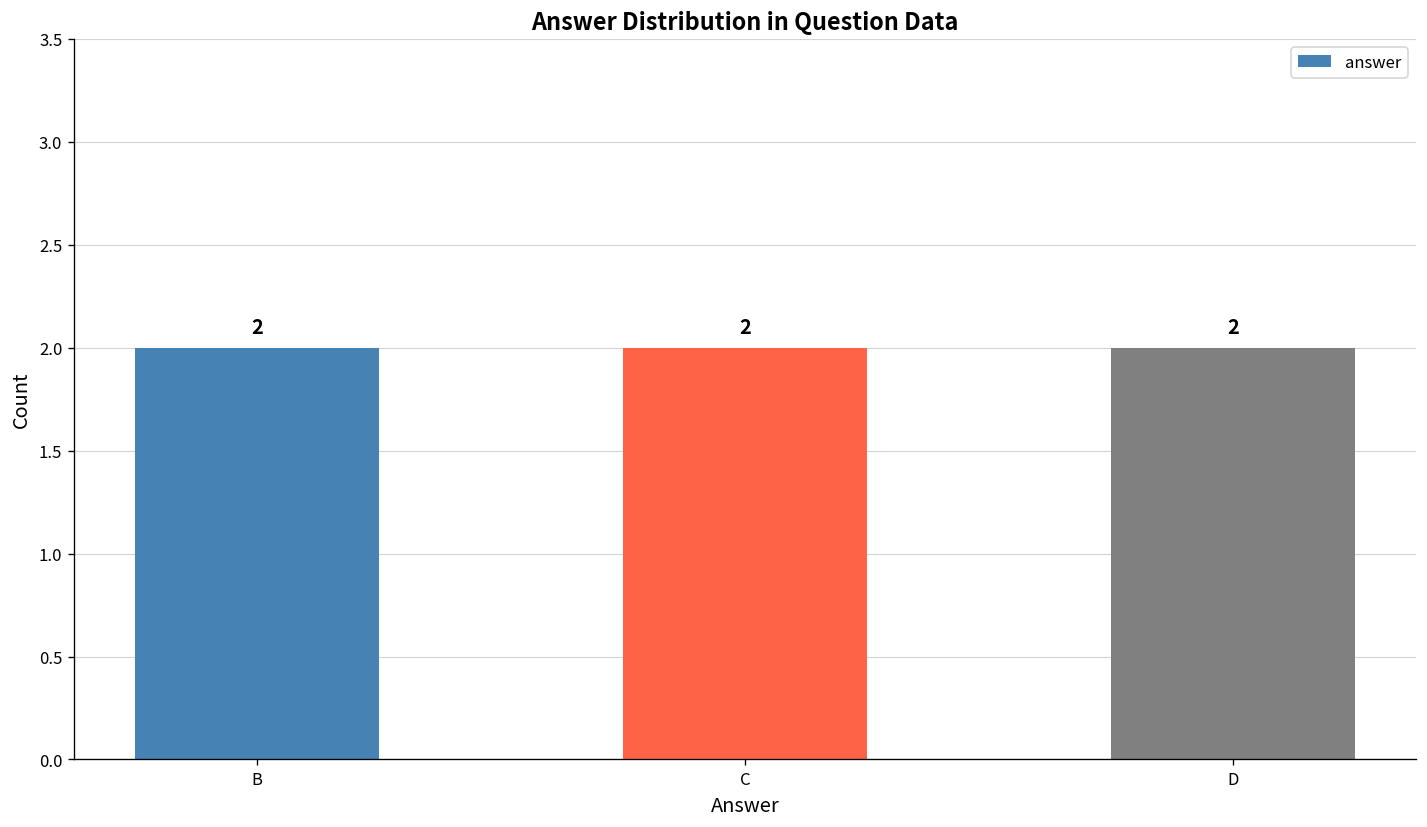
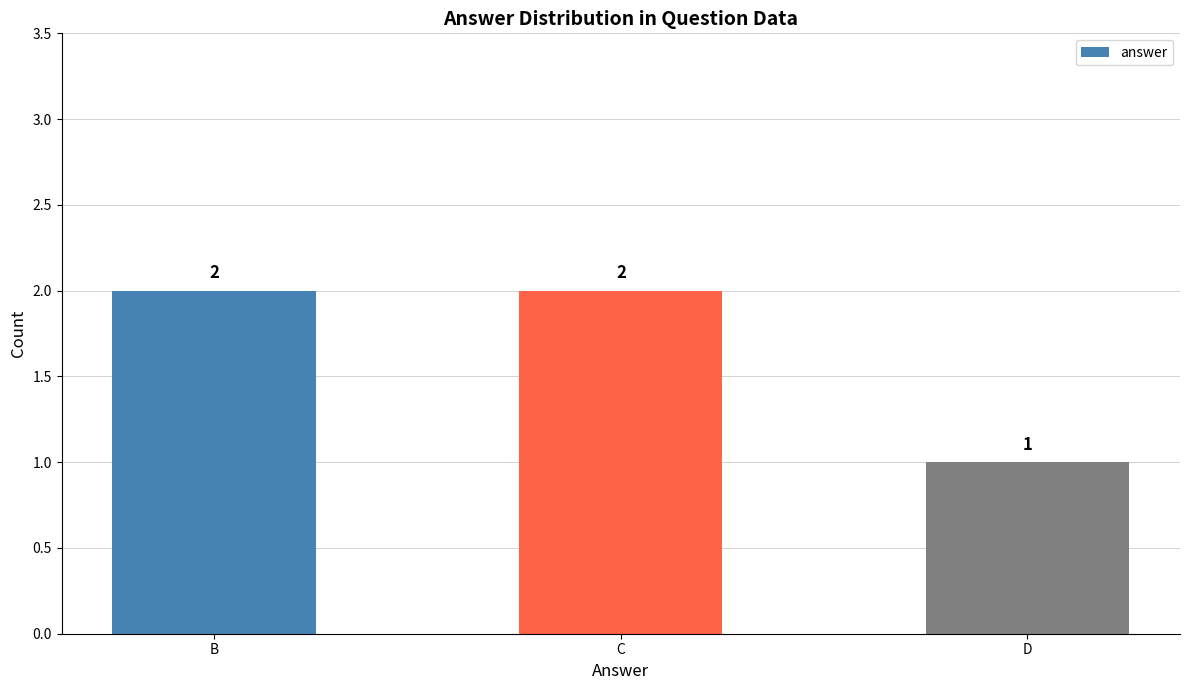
  {
    "B": 2,
    "C": 2,
-   "D": 2
+   "D": 1
  }
